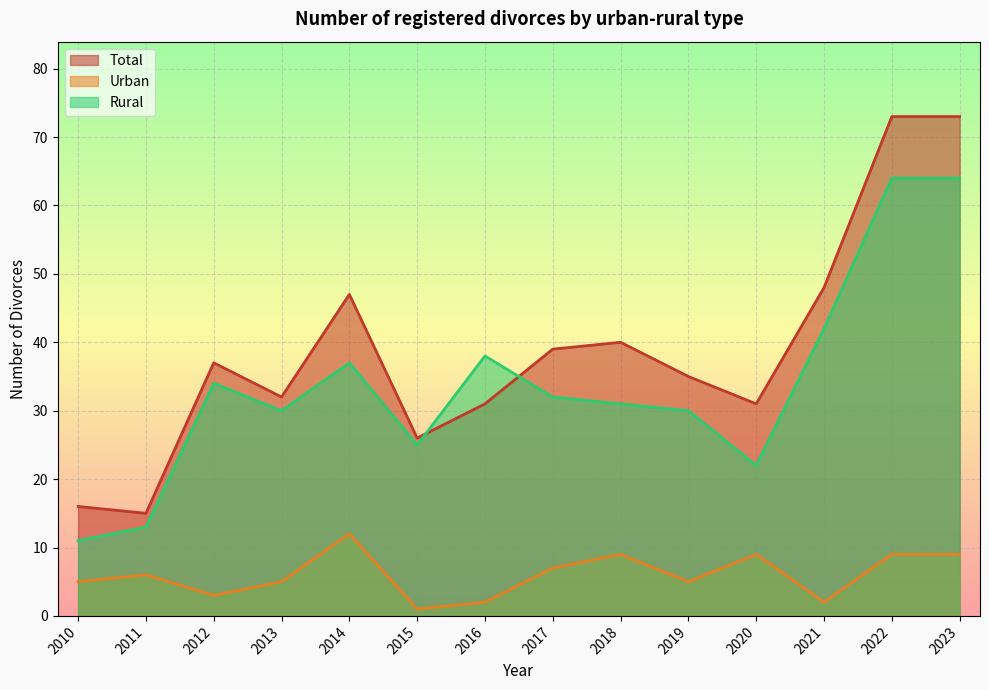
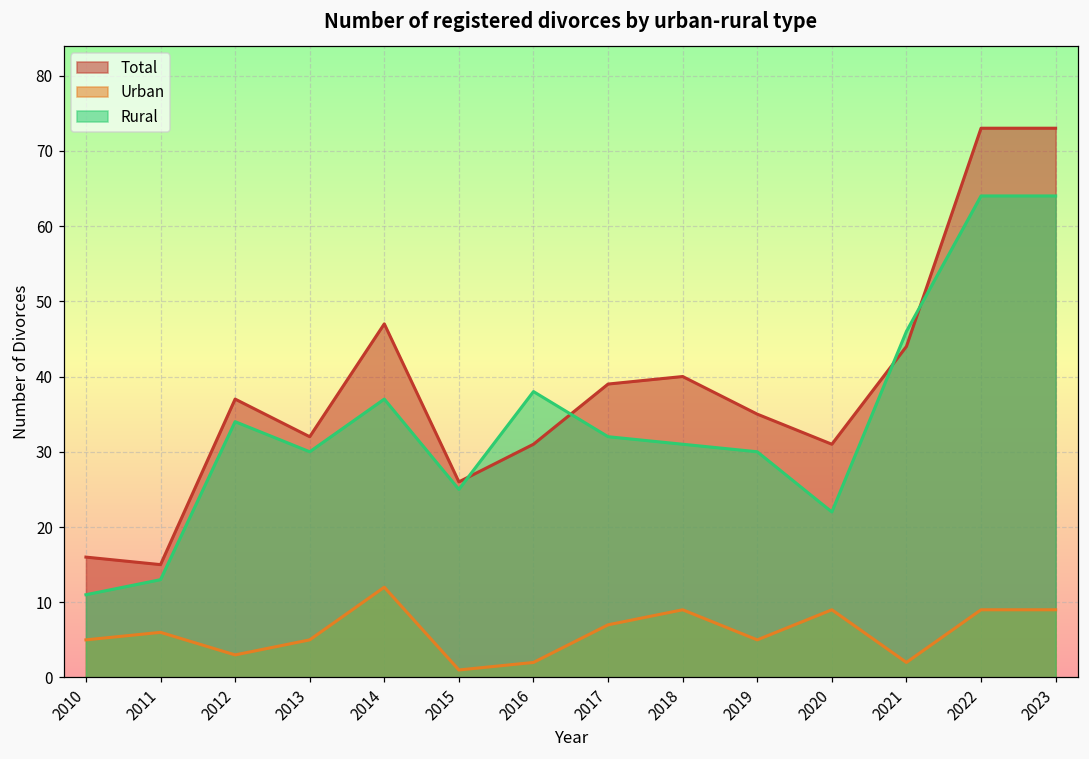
  {
    "Total": {
      "2010": 16,
      "2011": 15,
      "2012": 37,
      "2013": 32,
      "2014": 47,
      "2015": 26,
      "2016": 31,
      "2017": 39,
      "2018": 40,
      "2019": 35,
      "2020": 31,
-     "2021": 48,
+     "2021": 44,
      "2022": 73,
      "2023": 73
    },
    "Urban": {
      "2010": 5,
      "2011": 6,
      "2012": 3,
      "2013": 5,
      "2014": 12,
      "2015": 1,
      "2016": 2,
      "2017": 7,
      "2018": 9,
      "2019": 5,
      "2020": 9,
      "2021": 2,
      "2022": 9,
      "2023": 9
    },
    "Rural": {
      "2010": 11,
      "2011": 13,
      "2012": 34,
      "2013": 30,
      "2014": 37,
      "2015": 25,
      "2016": 38,
      "2017": 32,
      "2018": 31,
      "2019": 30,
      "2020": 22,
-     "2021": 42,
+     "2021": 46,
      "2022": 64,
      "2023": 64
    }
  }
